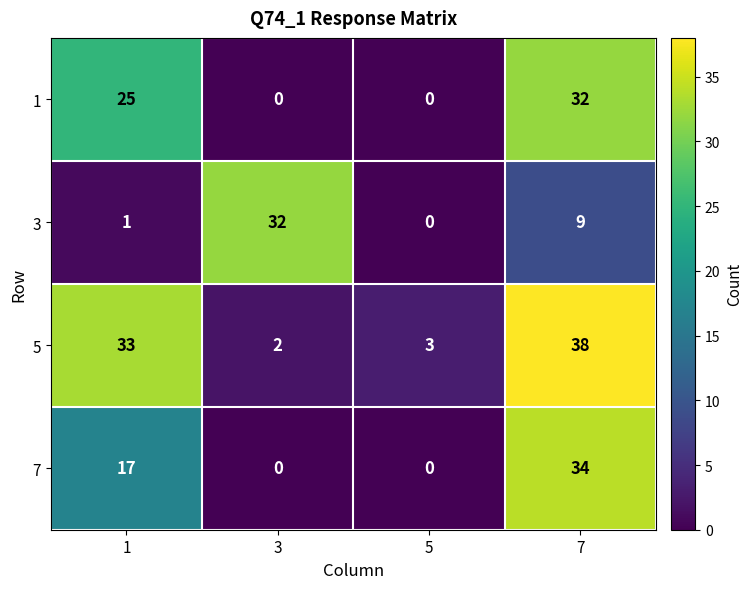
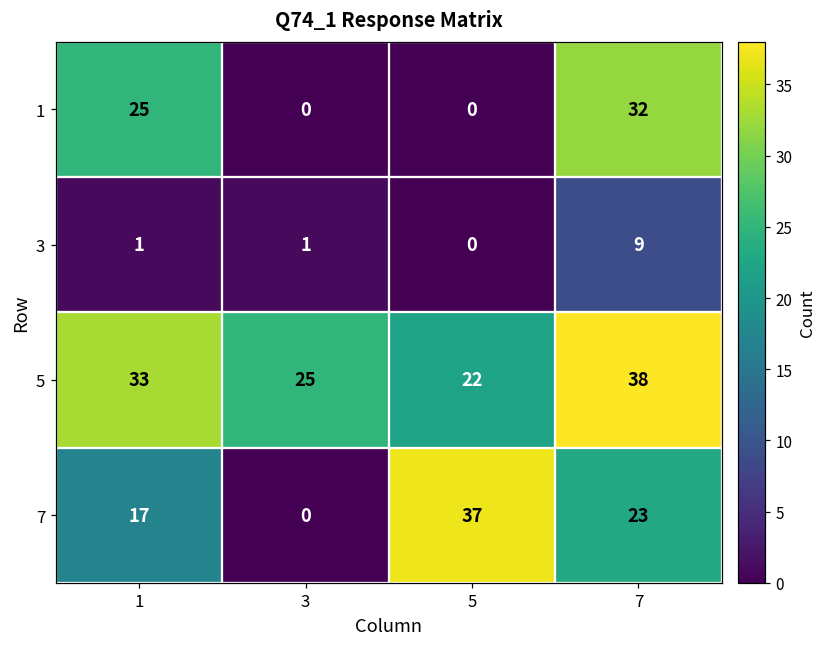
  {
    "1": {
      "1": 25,
      "3": 0,
      "5": 0,
      "7": 32
    },
    "3": {
      "1": 1,
-     "3": 32,
+     "3": 1,
      "5": 0,
      "7": 9
    },
    "5": {
      "1": 33,
-     "3": 2,
-     "5": 3,
+     "3": 25,
+     "5": 22,
      "7": 38
    },
    "7": {
      "1": 17,
      "3": 0,
-     "5": 0,
-     "7": 34
+     "5": 37,
+     "7": 23
    }
  }
